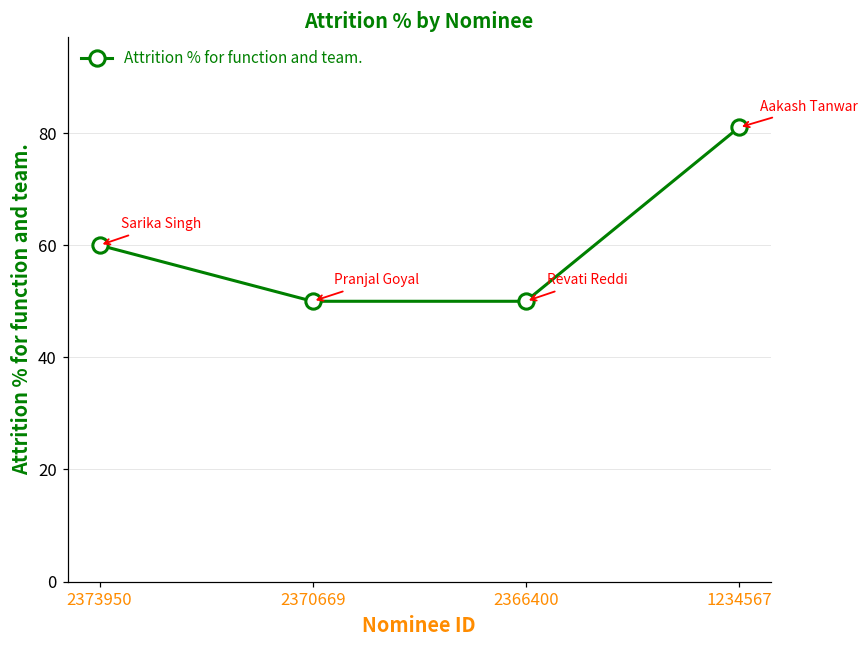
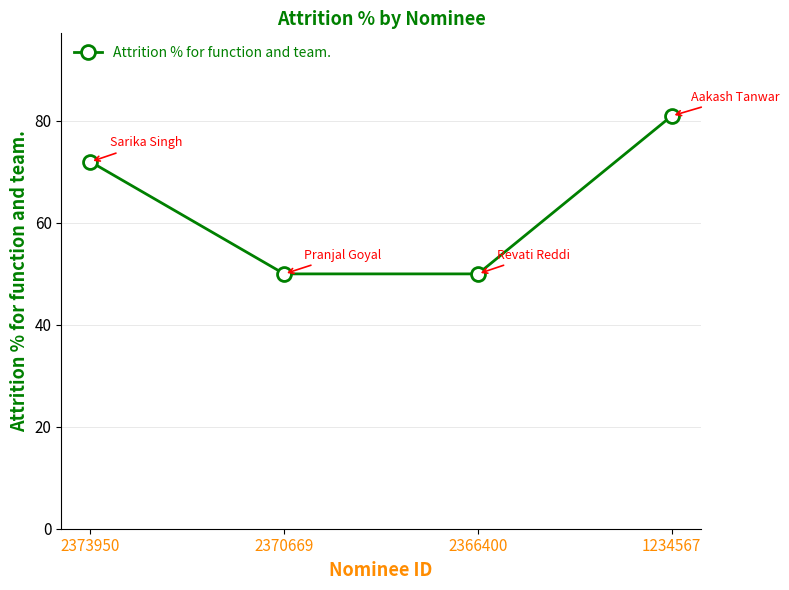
  {
-   "2373950": 60,
+   "2373950": 72,
    "2370669": 50,
    "2366400": 50,
    "1234567": 81
  }
